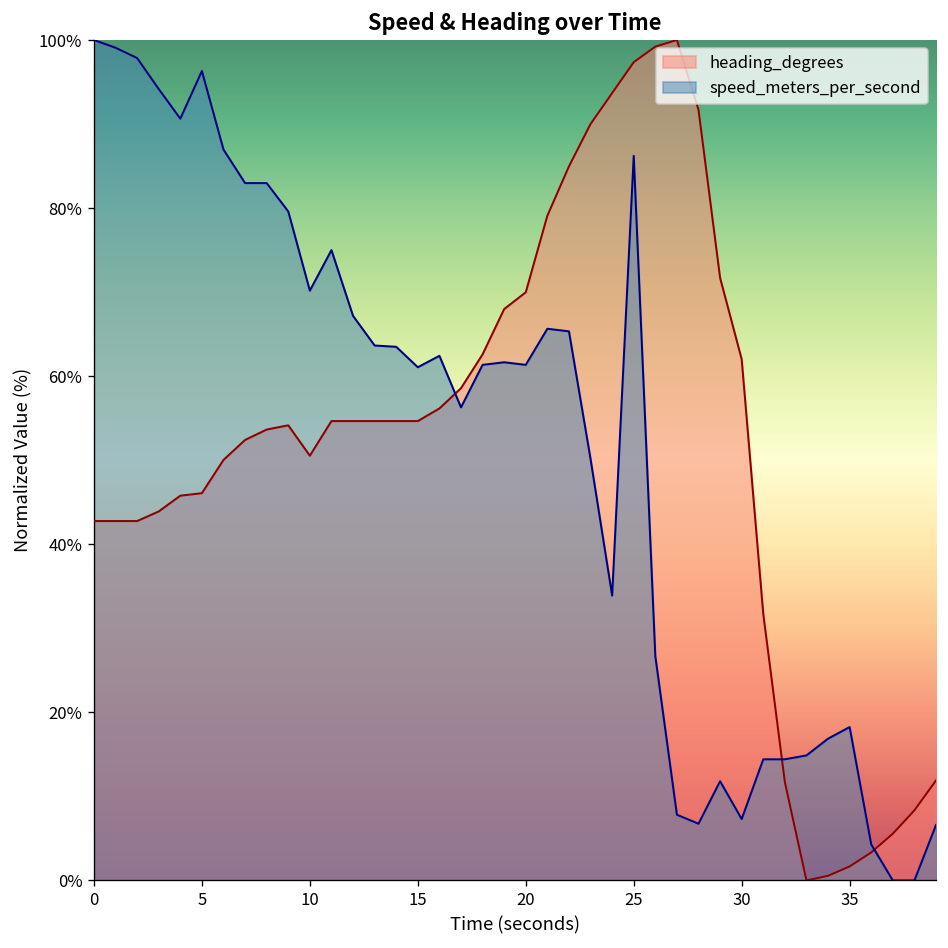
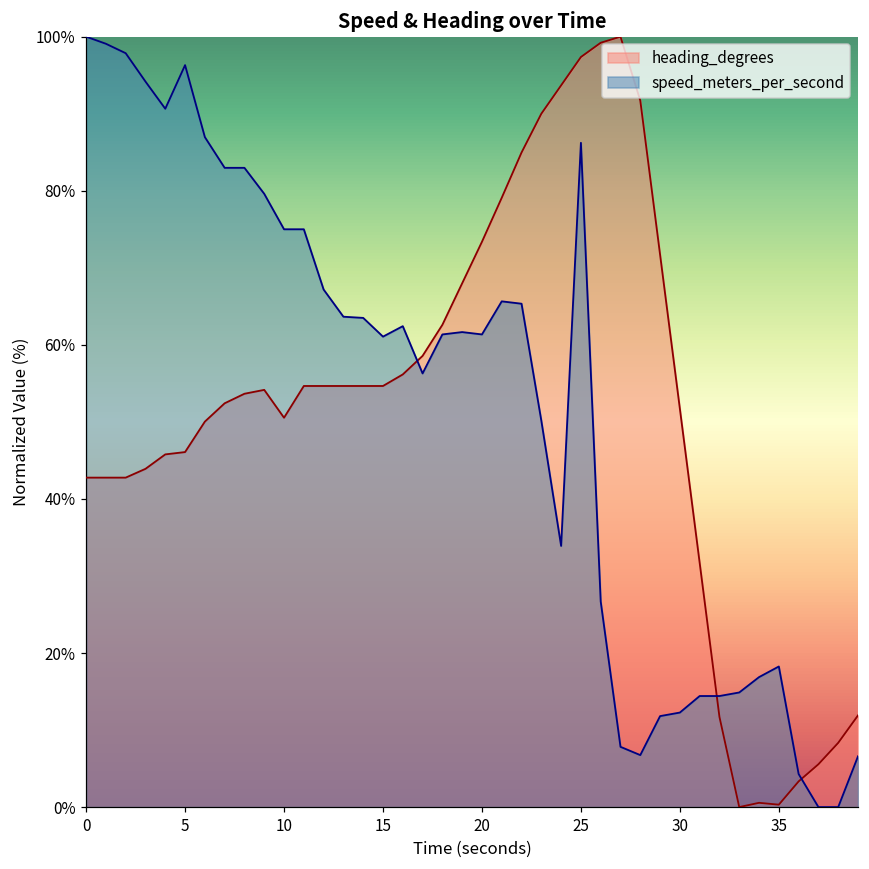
  {
    "heading_degrees": {
      "0": "43%",
      "5": "46%",
      "10": "51%",
      "15": "55%",
-     "20": "70%",
+     "20": "73%",
      "25": "97%",
-     "30": "62%",
-     "35": "2%"
+     "30": "52%",
+     "35": "0%"
    },
    "speed_meters_per_second": {
      "0": "100%",
      "5": "96%",
-     "10": "70%",
+     "10": "75%",
      "15": "61%",
      "20": "61%",
      "25": "86%",
-     "30": "7%",
+     "30": "12%",
      "35": "18%"
    }
  }
